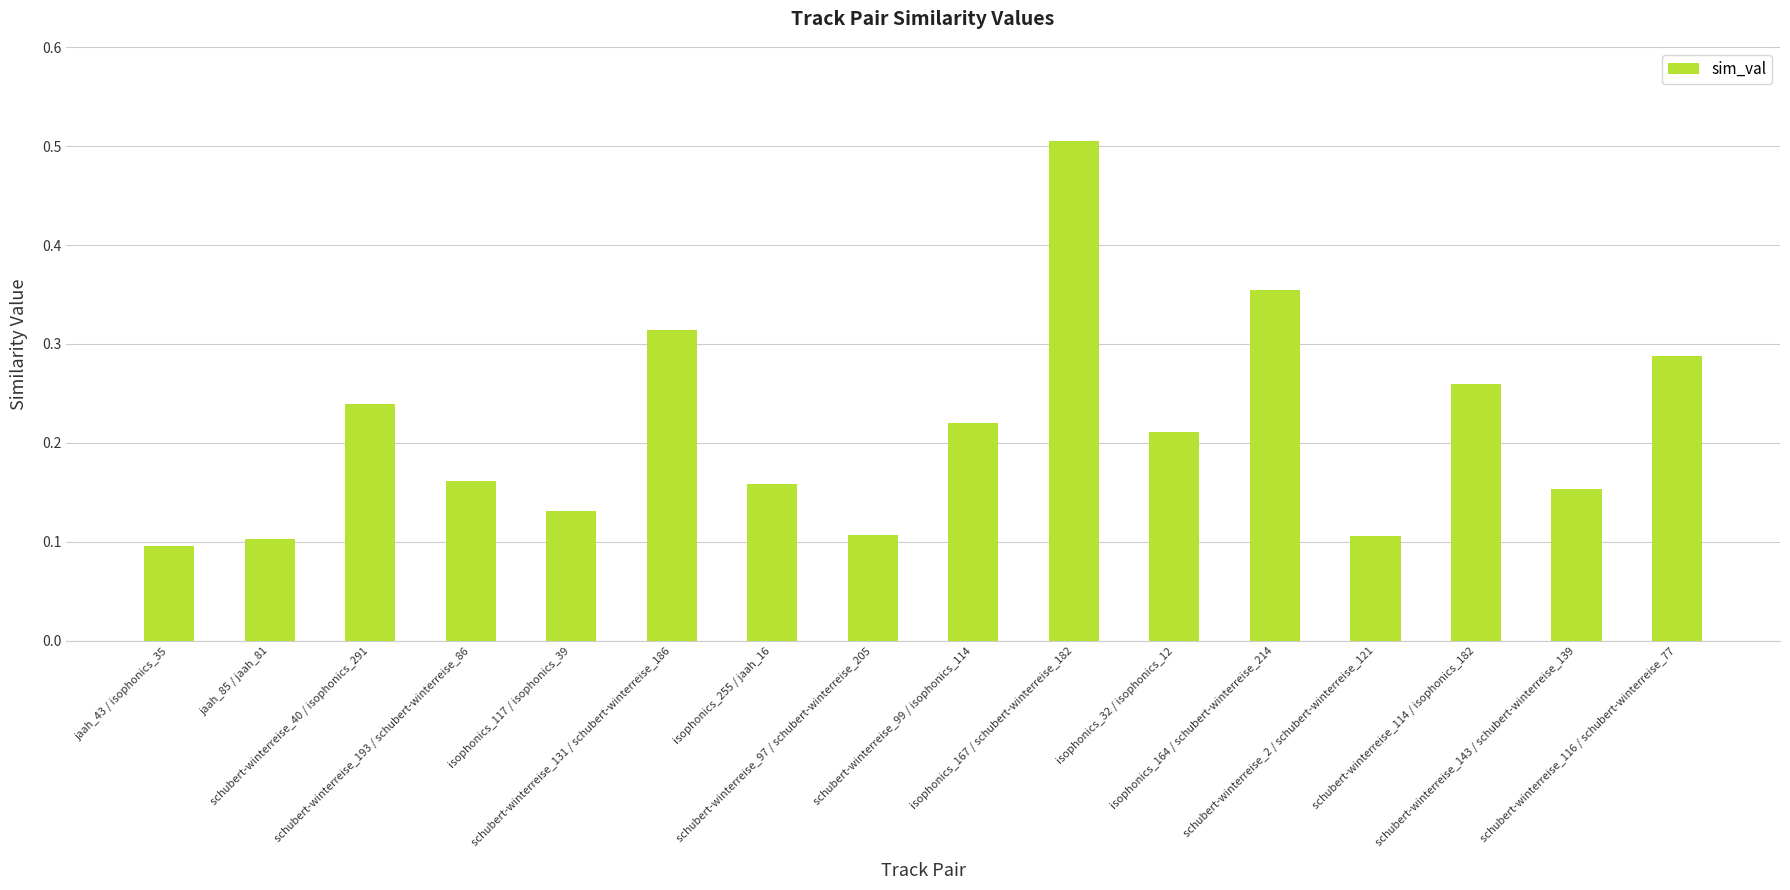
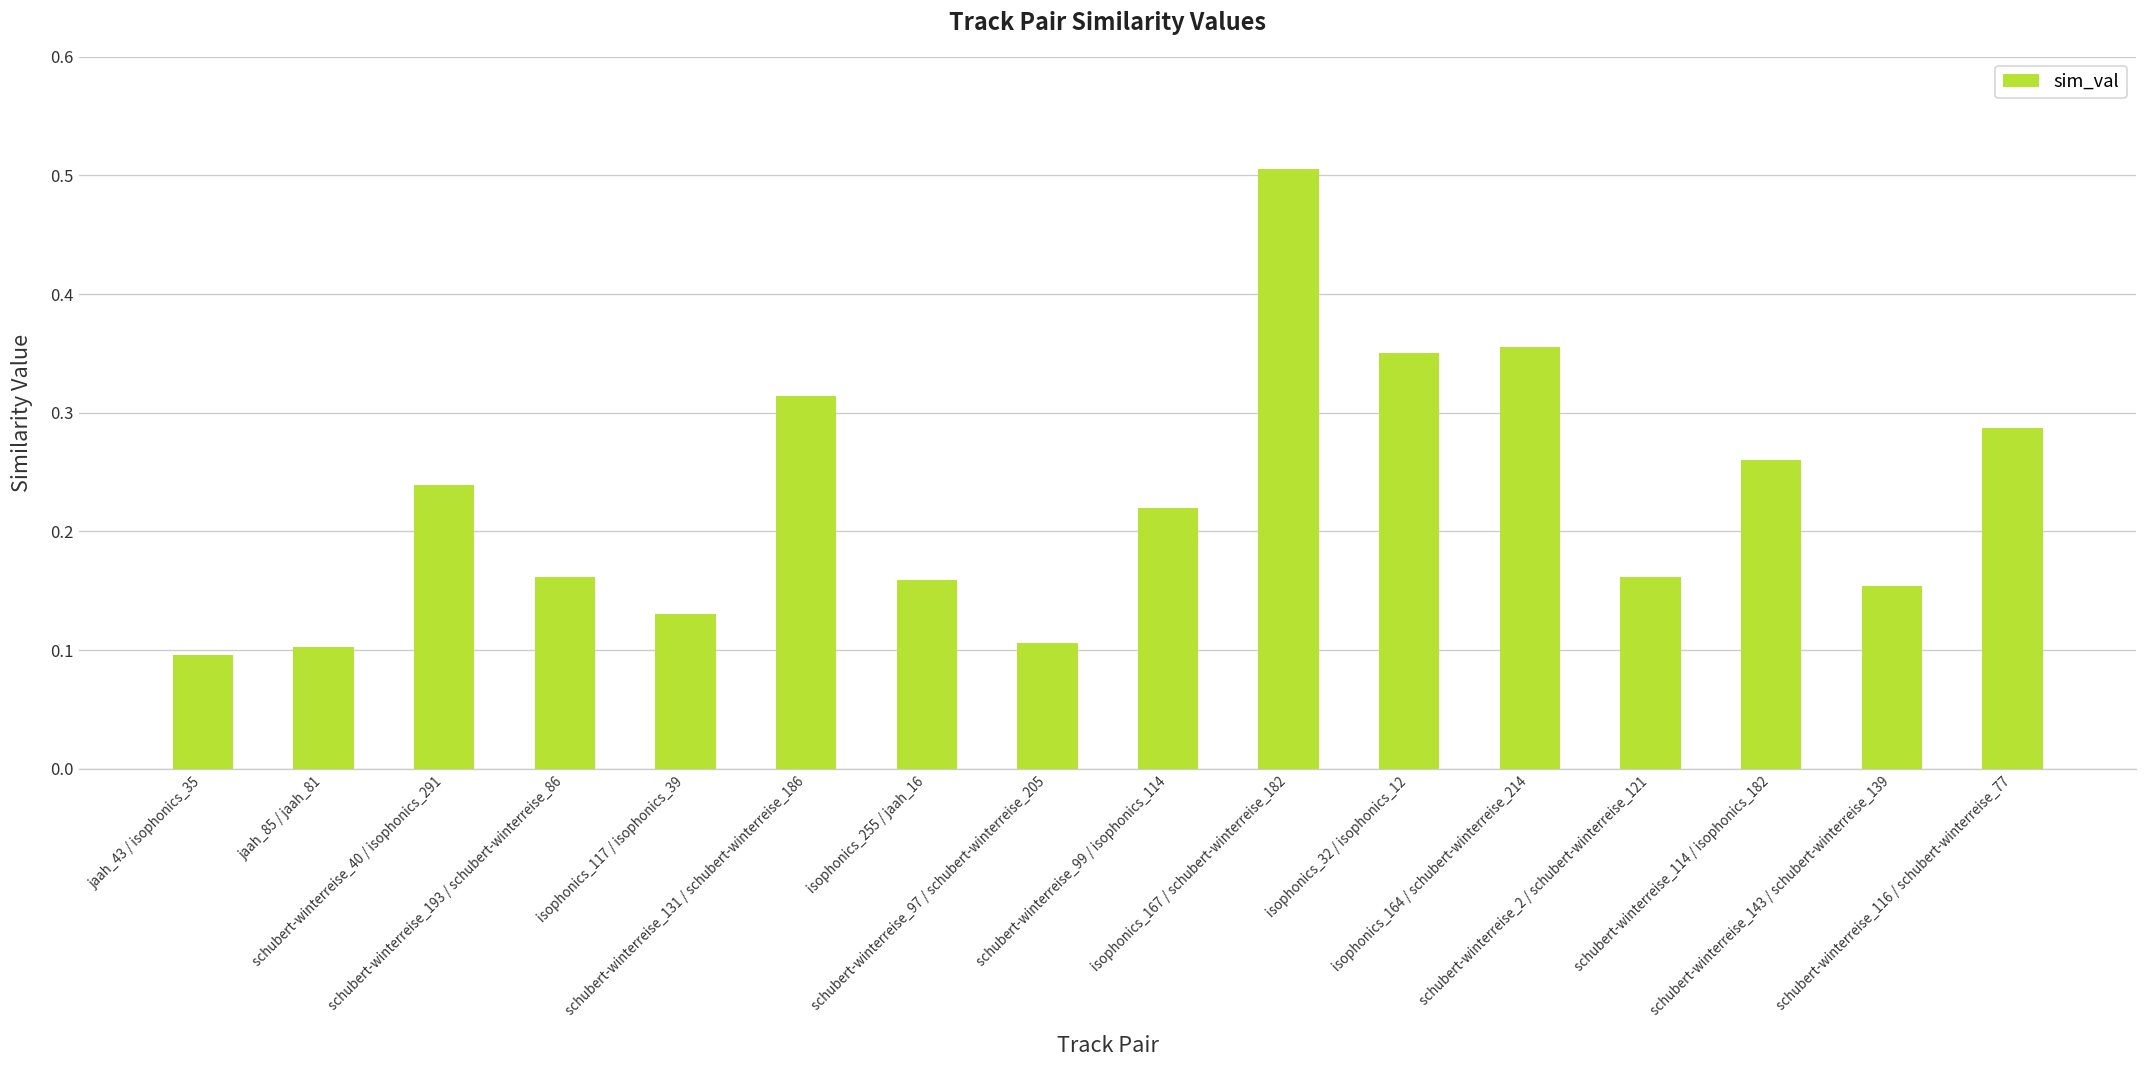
  {
    "jaah_43 / isophonics_35": 0.10,
    "jaah_85 / jaah_81": 0.10,
    "schubert-winterreise_40 / isophonics_291": 0.24,
    "schubert-winterreise_193 / schubert-winterreise_86": 0.16,
    "isophonics_117 / isophonics_39": 0.13,
    "schubert-winterreise_131 / schubert-winterreise_186": 0.31,
    "isophonics_255 / jaah_16": 0.16,
    "schubert-winterreise_97 / schubert-winterreise_205": 0.11,
    "schubert-winterreise_99 / isophonics_114": 0.22,
    "isophonics_167 / schubert-winterreise_182": 0.51,
-   "isophonics_32 / isophonics_12": 0.21,
+   "isophonics_32 / isophonics_12": 0.35,
    "isophonics_164 / schubert-winterreise_214": 0.36,
-   "schubert-winterreise_2 / schubert-winterreise_121": 0.11,
+   "schubert-winterreise_2 / schubert-winterreise_121": 0.16,
    "schubert-winterreise_114 / isophonics_182": 0.26,
    "schubert-winterreise_143 / schubert-winterreise_139": 0.15,
    "schubert-winterreise_116 / schubert-winterreise_77": 0.29
  }
